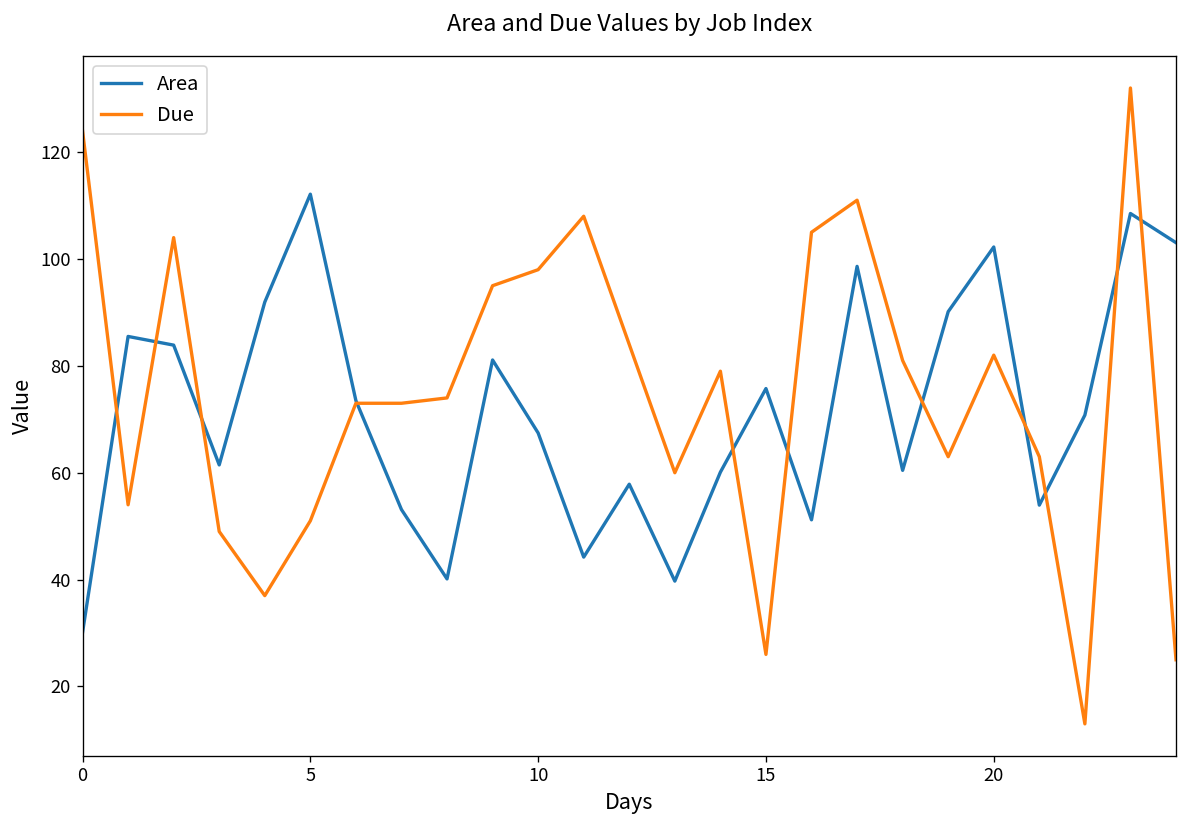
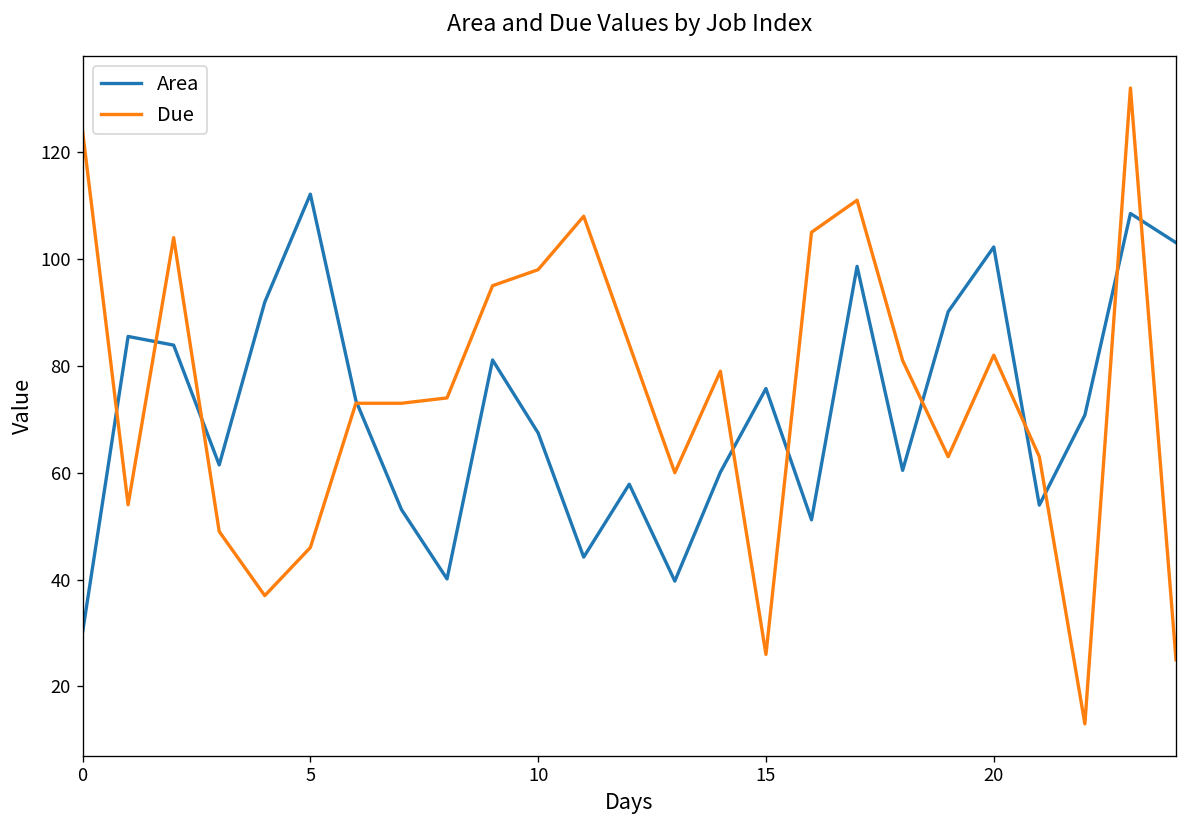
  {
    "Area": {
      "0": 30,
      "5": 112,
      "10": 67,
      "15": 76,
      "20": 102
    },
    "Due": {
      "0": 124,
-     "5": 51,
+     "5": 46,
      "10": 98,
      "15": 26,
      "20": 82
    }
  }
